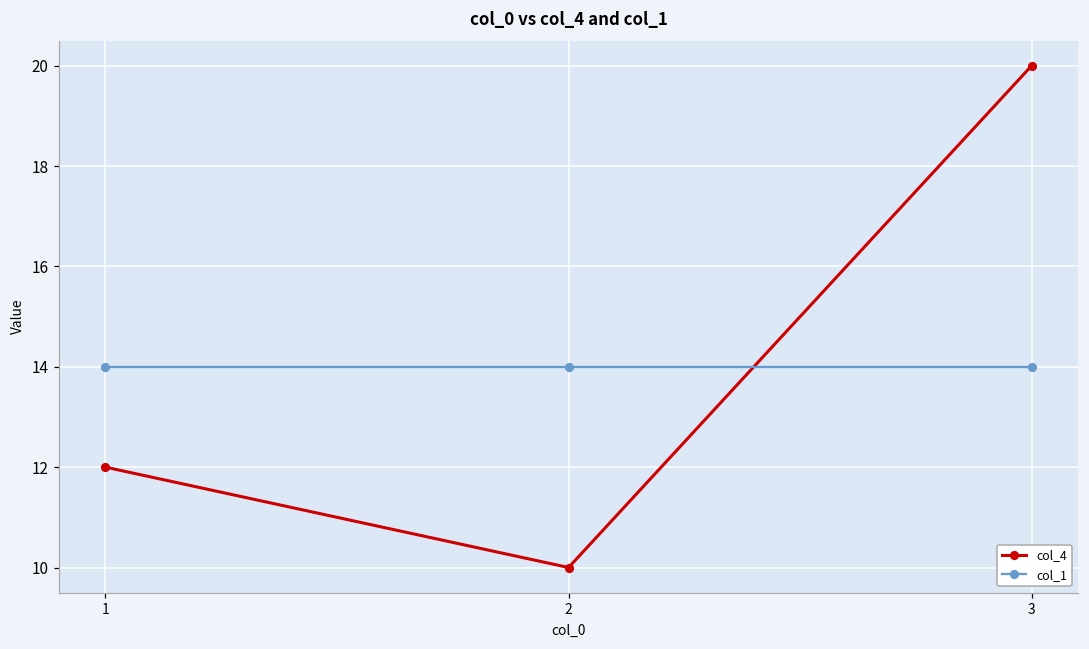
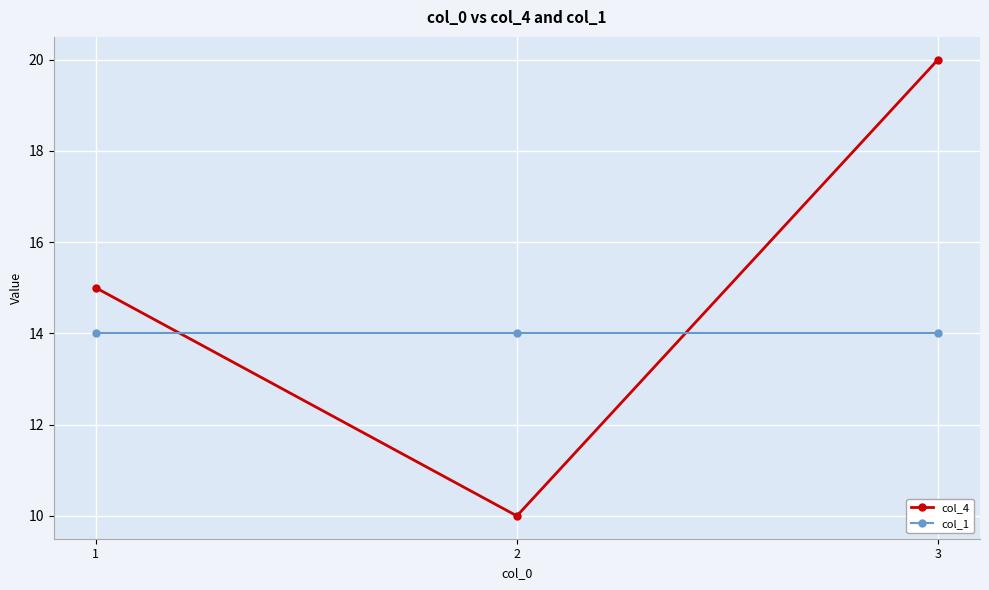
  {
    "col_4": {
-     "1": 12,
+     "1": 15,
      "2": 10,
      "3": 20
    },
    "col_1": {
      "1": 14,
      "2": 14,
      "3": 14
    }
  }
